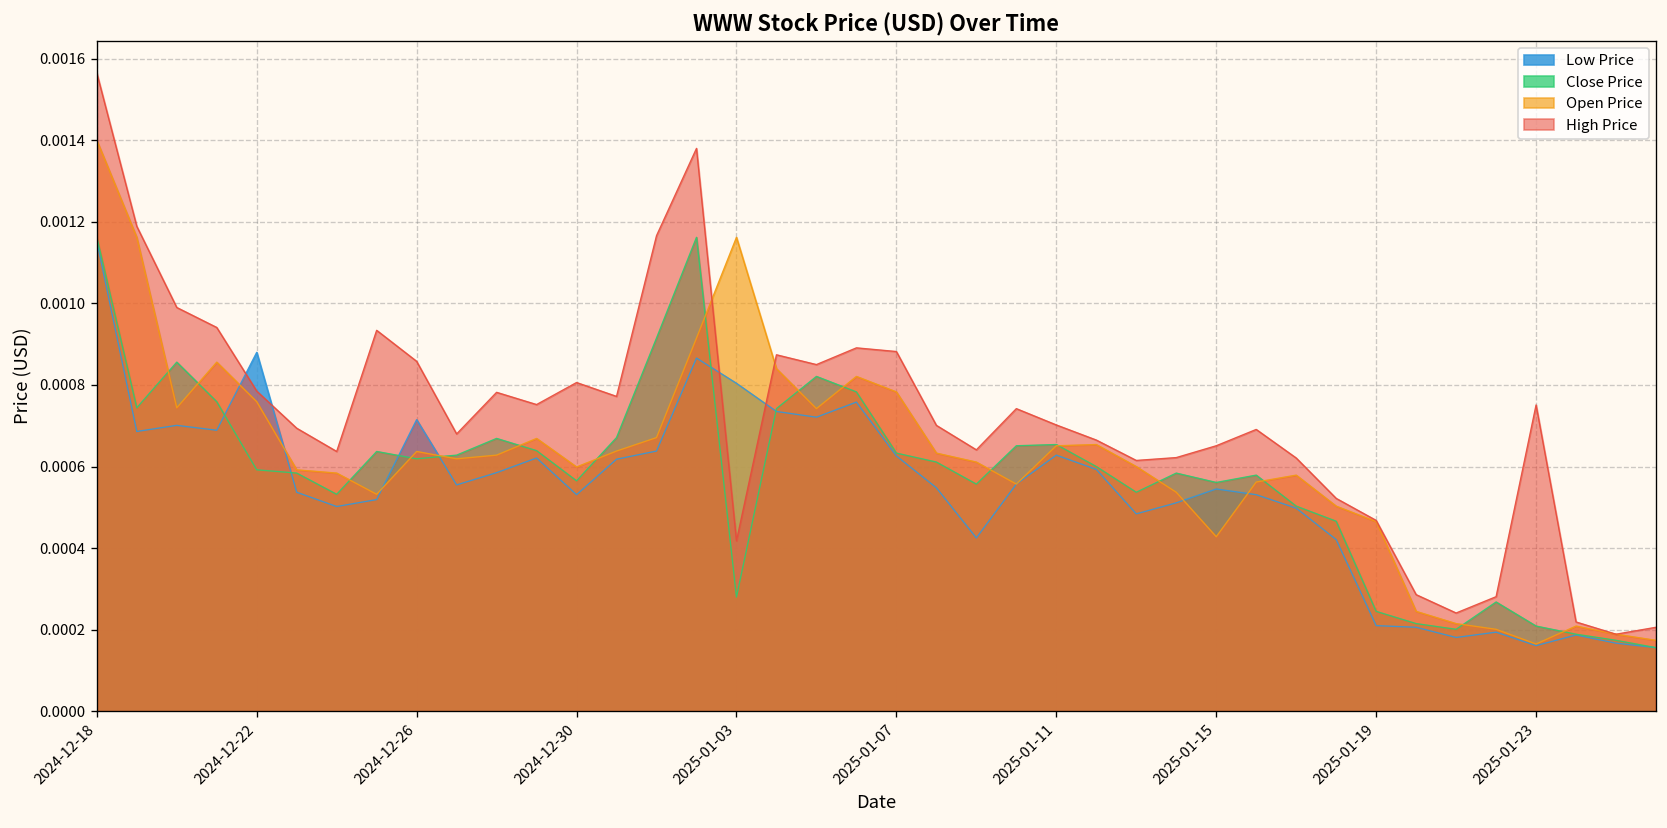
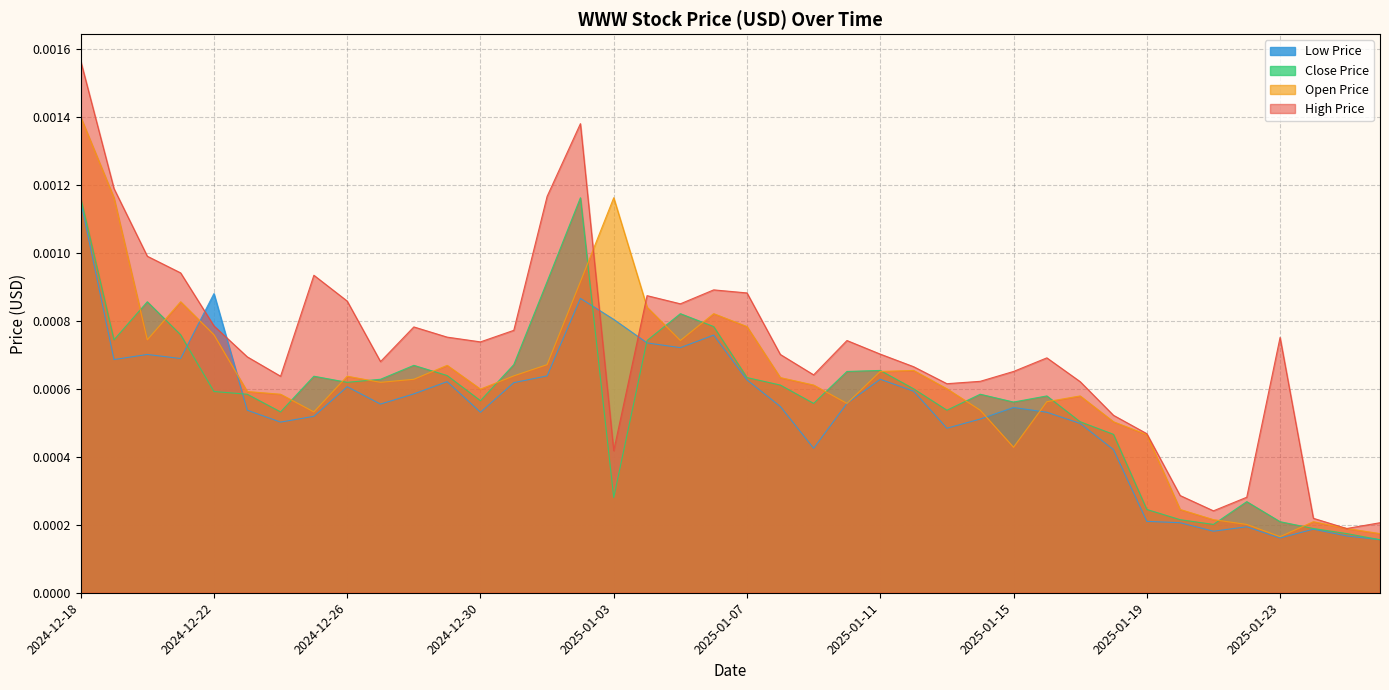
  {
    "Low Price": {
      "2024-12-18": 0.00115,
      "2024-12-22": 0.00088,
-     "2024-12-26": 0.00072,
+     "2024-12-26": 0.00061,
      "2024-12-30": 0.00053,
      "2025-01-03": 0.00080,
      "2025-01-11": 0.00063,
      "2025-01-15": 0.00055,
      "2025-01-19": 0.00021
    },
    "Close Price": {
      "2024-12-18": 0.00116,
      "2024-12-22": 0.00059,
      "2024-12-26": 0.00062,
      "2024-12-30": 0.00057,
      "2025-01-03": 0.00028,
      "2025-01-15": 0.00056,
      "2025-01-19": 0.00025,
      "2025-01-23": 0.00021
    },
    "Open Price": {
      "2024-12-18": 0.00140,
      "2024-12-22": 0.00076,
      "2024-12-26": 0.00064,
      "2024-12-30": 0.00060,
      "2025-01-03": 0.00116,
      "2025-01-07": 0.00078,
      "2025-01-15": 0.00043
    },
    "High Price": {
      "2024-12-18": 0.00157,
      "2024-12-22": 0.00079,
      "2024-12-26": 0.00086,
-     "2024-12-30": 0.00081,
+     "2024-12-30": 0.00074,
      "2025-01-03": 0.00042,
      "2025-01-07": 0.00088,
      "2025-01-11": 0.00070,
      "2025-01-15": 0.00065,
      "2025-01-23": 0.00075
    }
  }
